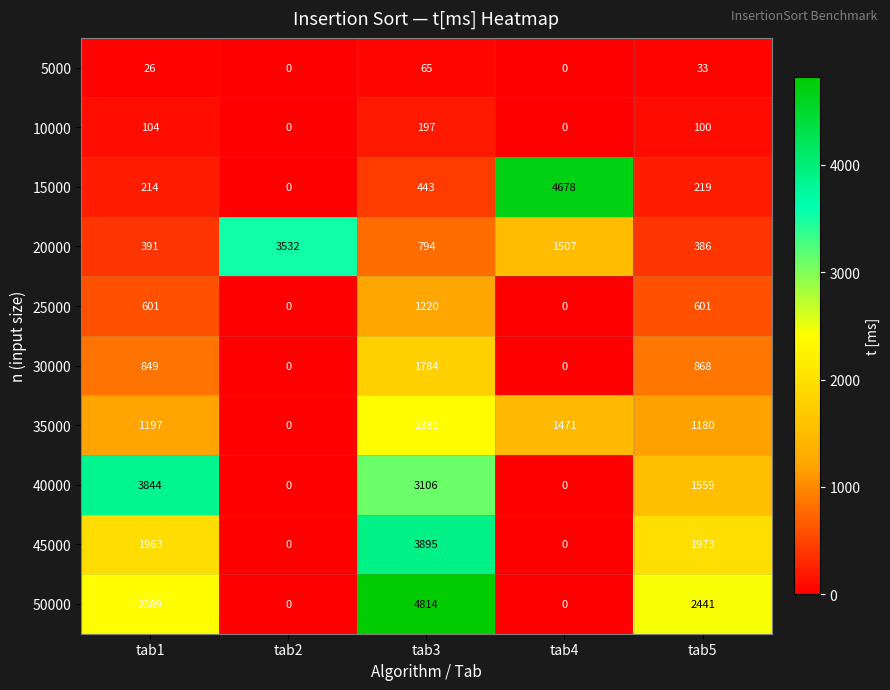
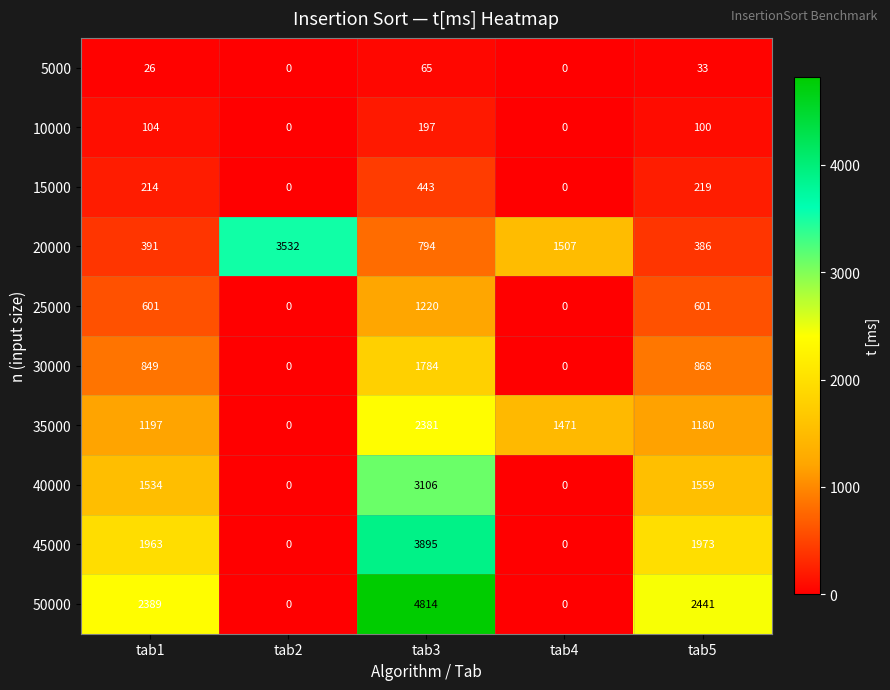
  {
    "5000": {
      "tab1": 26,
      "tab2": 0,
      "tab3": 65,
      "tab4": 0,
      "tab5": 33
    },
    "10000": {
      "tab1": 104,
      "tab2": 0,
      "tab3": 197,
      "tab4": 0,
      "tab5": 100
    },
    "15000": {
      "tab1": 214,
      "tab2": 0,
      "tab3": 443,
-     "tab4": 4678,
+     "tab4": 0,
      "tab5": 219
    },
    "20000": {
      "tab1": 391,
      "tab2": 3532,
      "tab3": 794,
      "tab4": 1507,
      "tab5": 386
    },
    "25000": {
      "tab1": 601,
      "tab2": 0,
      "tab3": 1220,
      "tab4": 0,
      "tab5": 601
    },
    "30000": {
      "tab1": 849,
      "tab2": 0,
      "tab3": 1784,
      "tab4": 0,
      "tab5": 868
    },
    "35000": {
      "tab1": 1197,
      "tab2": 0,
      "tab3": 2381,
      "tab4": 1471,
      "tab5": 1180
    },
    "40000": {
-     "tab1": 3844,
+     "tab1": 1534,
      "tab2": 0,
      "tab3": 3106,
      "tab4": 0,
      "tab5": 1559
    },
    "45000": {
      "tab1": 1963,
      "tab2": 0,
      "tab3": 3895,
      "tab4": 0,
      "tab5": 1973
    },
    "50000": {
      "tab1": 2389,
      "tab2": 0,
      "tab3": 4814,
      "tab4": 0,
      "tab5": 2441
    }
  }
